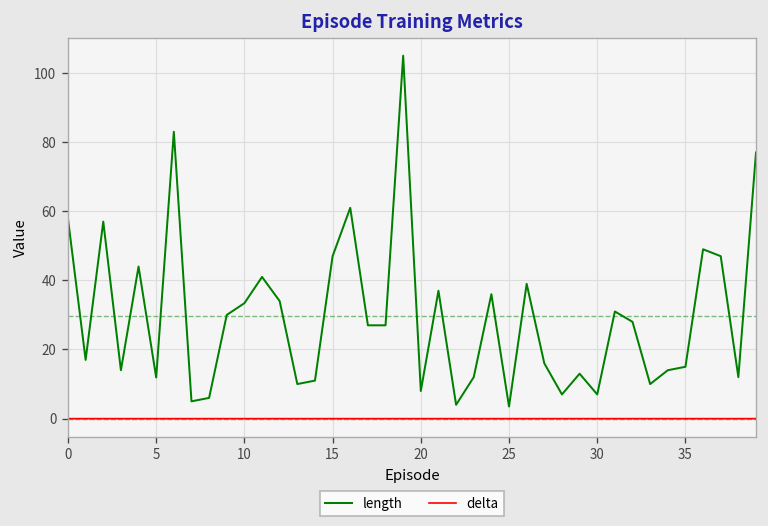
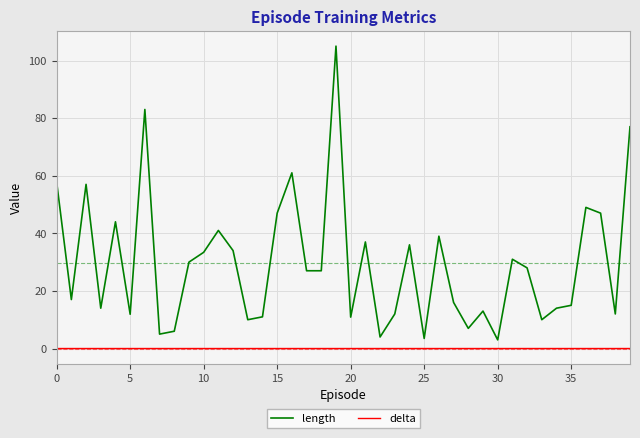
  {
    "length": {
      "0": 58,
      "5": 12,
      "10": 33,
      "15": 47,
-     "20": 8,
+     "20": 11,
      "25": 4,
-     "30": 7,
+     "30": 3,
      "35": 15
    },
    "delta": {
      "0": 0,
      "5": 0,
      "10": 0,
      "15": 0,
      "20": 0,
      "25": 0,
      "30": 0,
      "35": 0
    }
  }
